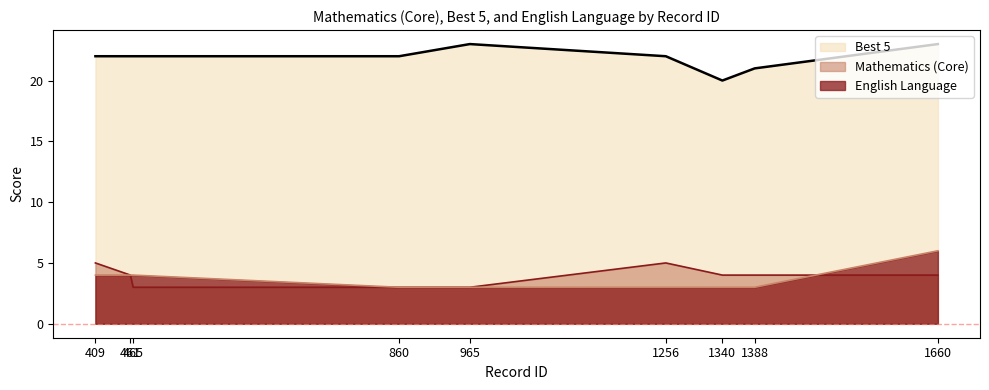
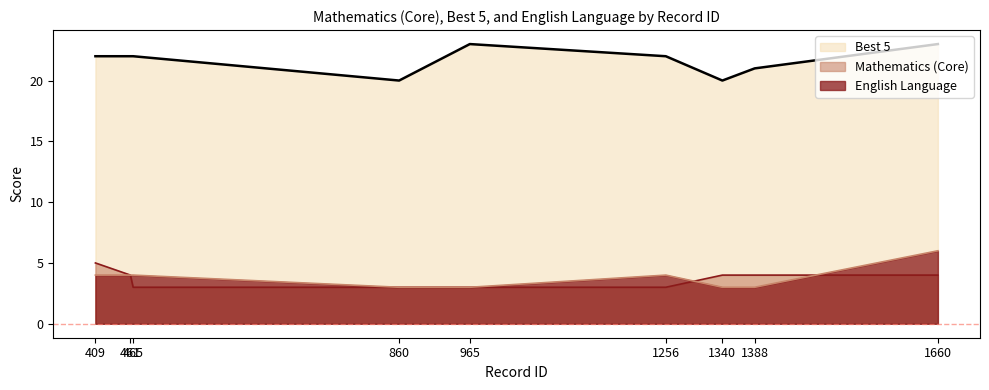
  {
    "Best 5": {
      "409": 22,
-     "860": 22,
+     "860": 20,
      "965": 23,
      "1256": 22,
      "1340": 20,
      "1388": 21
    },
    "Mathematics (Core)": {
      "409": 5,
-     "1256": 5,
+     "1256": 3,
      "1340": 4,
      "1388": 4,
      "1660": 4
    },
    "English Language": {
      "409": 4,
-     "1256": 3,
+     "1256": 4,
      "1340": 3,
      "1388": 3,
      "1660": 6
    }
  }
